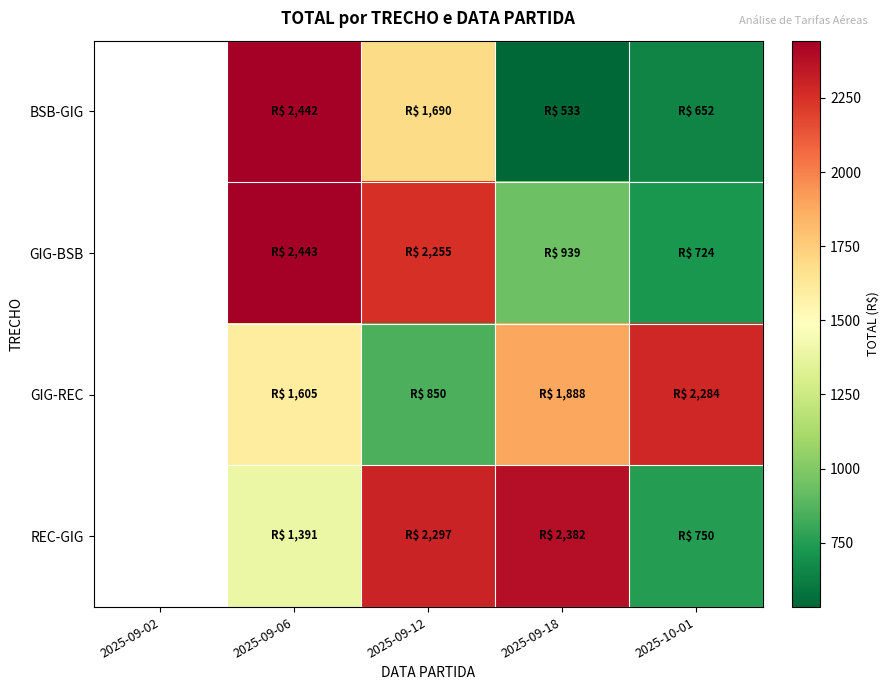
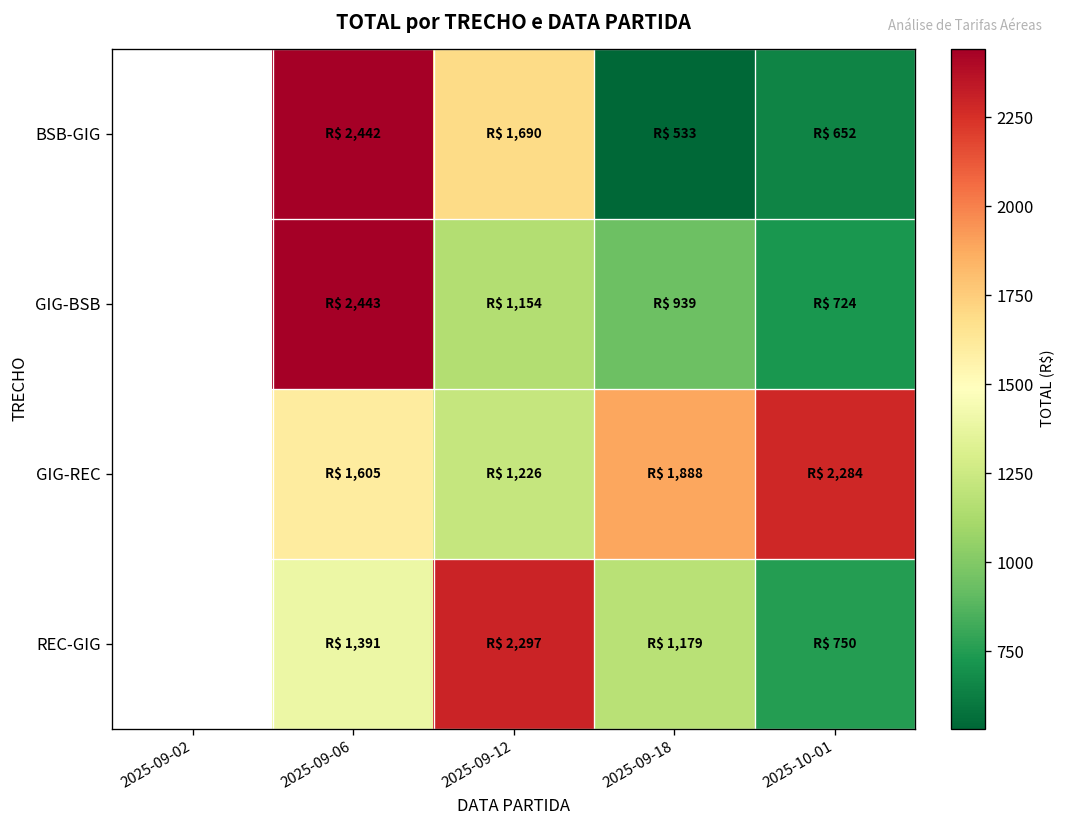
  {
    "BSB-GIG": {
      "2025-09-06": "2,442",
      "2025-09-12": "1,690",
      "2025-09-18": "533",
      "2025-10-01": "652"
    },
    "GIG-BSB": {
      "2025-09-06": "2,443",
-     "2025-09-12": "2,255",
+     "2025-09-12": "1,154",
      "2025-09-18": "939",
      "2025-10-01": "724"
    },
    "GIG-REC": {
      "2025-09-06": "1,605",
-     "2025-09-12": "850",
+     "2025-09-12": "1,226",
      "2025-09-18": "1,888",
      "2025-10-01": "2,284"
    },
    "REC-GIG": {
      "2025-09-06": "1,391",
      "2025-09-12": "2,297",
-     "2025-09-18": "2,382",
+     "2025-09-18": "1,179",
      "2025-10-01": "750"
    }
  }
